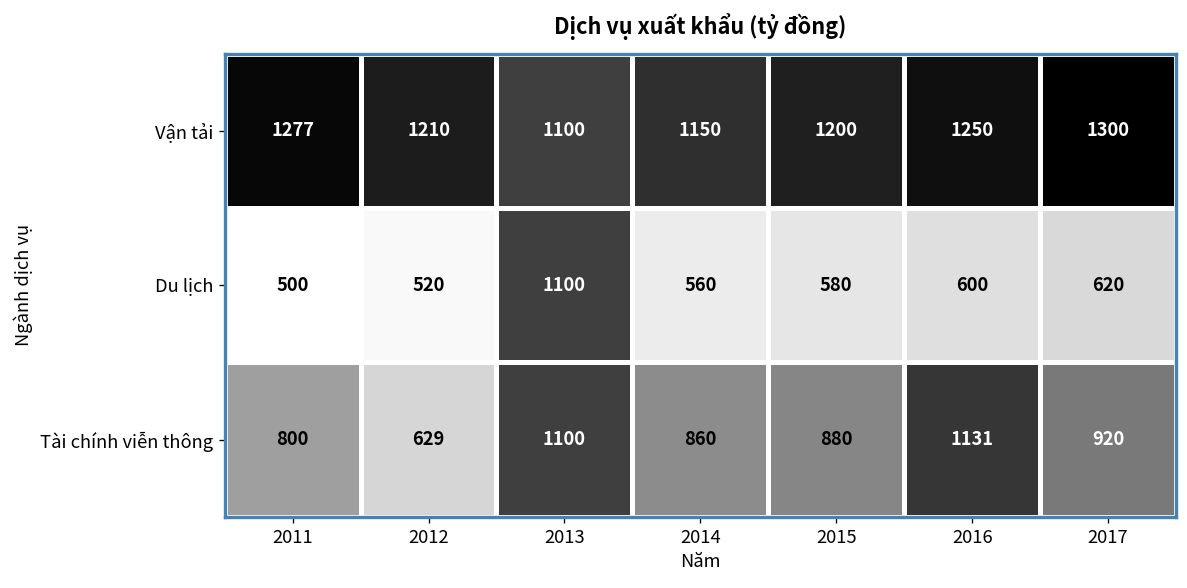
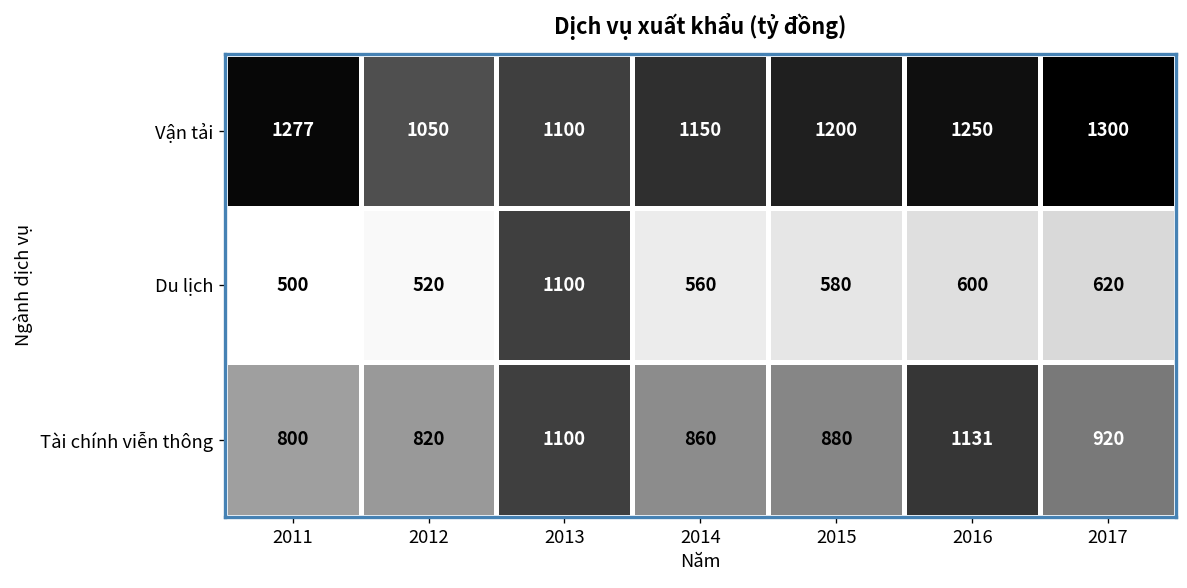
  {
    "Vận tải": {
      "2011": 1277,
-     "2012": 1210,
+     "2012": 1050,
      "2013": 1100,
      "2014": 1150,
      "2015": 1200,
      "2016": 1250,
      "2017": 1300
    },
    "Du lịch": {
      "2011": 500,
      "2012": 520,
      "2013": 1100,
      "2014": 560,
      "2015": 580,
      "2016": 600,
      "2017": 620
    },
    "Tài chính viễn thông": {
      "2011": 800,
-     "2012": 629,
+     "2012": 820,
      "2013": 1100,
      "2014": 860,
      "2015": 880,
      "2016": 1131,
      "2017": 920
    }
  }
